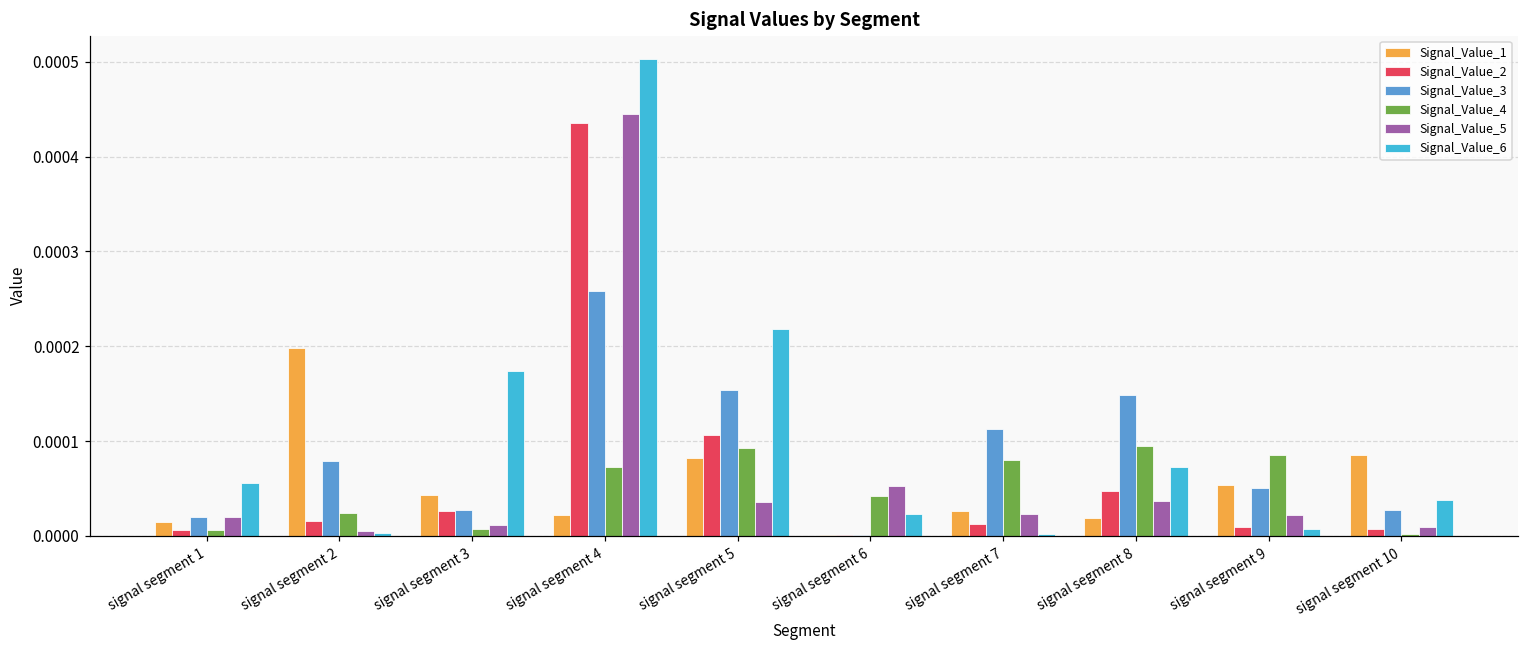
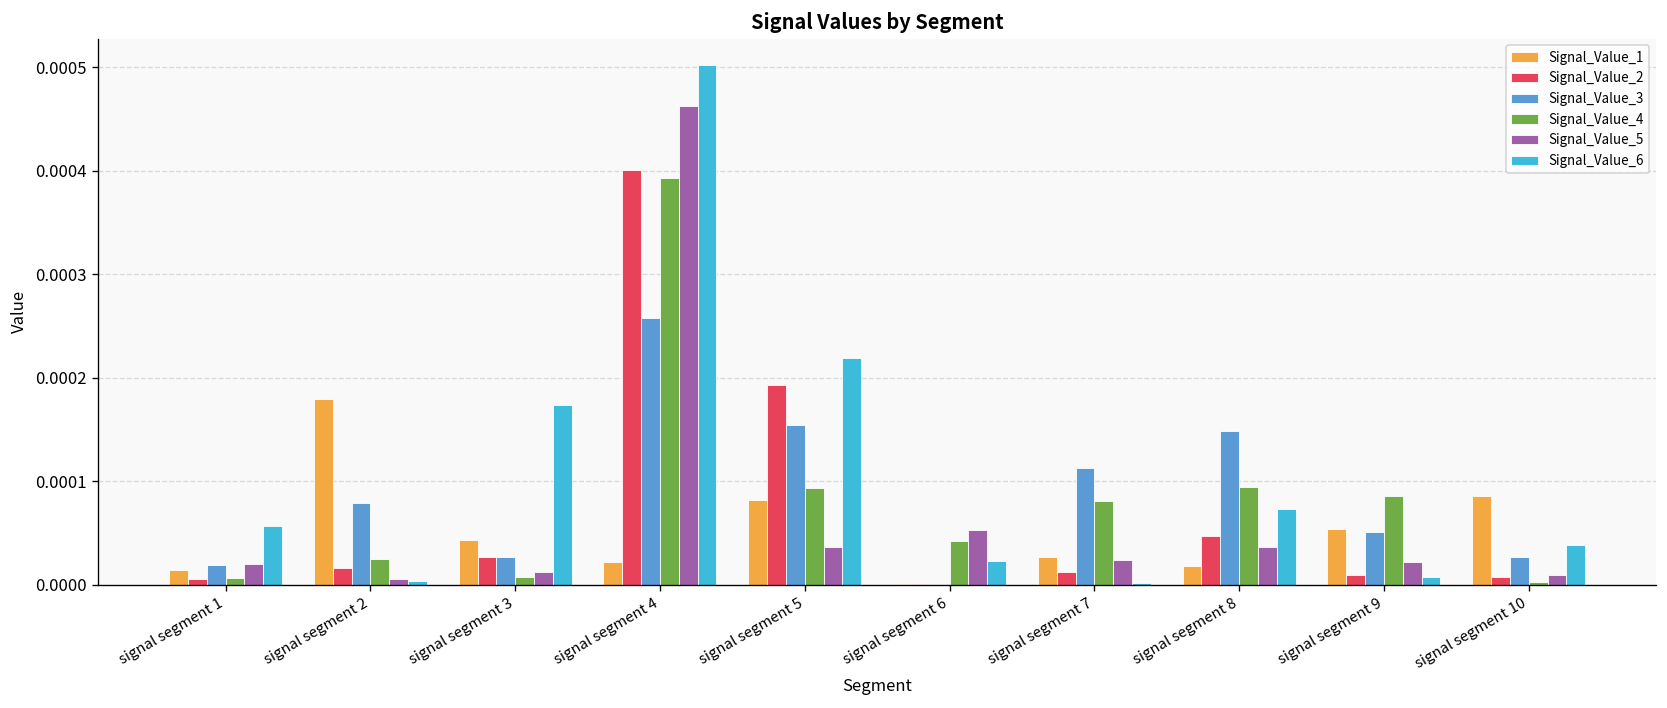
  {
    "Signal_Value_1": {
      "signal segment 1": 0.00001,
-     "signal segment 2": 0.00020,
+     "signal segment 2": 0.00018,
      "signal segment 3": 0.00004,
      "signal segment 4": 0.00002,
      "signal segment 5": 0.00008,
      "signal segment 7": 0.00003,
      "signal segment 8": 0.00002,
      "signal segment 9": 0.00005,
      "signal segment 10": 0.00009
    },
    "Signal_Value_2": {
      "signal segment 1": 0.00001,
      "signal segment 2": 0.00002,
      "signal segment 3": 0.00003,
-     "signal segment 4": 0.00043,
-     "signal segment 5": 0.00011,
+     "signal segment 4": 0.00040,
+     "signal segment 5": 0.00019,
      "signal segment 7": 0.00001,
      "signal segment 8": 0.00005,
      "signal segment 9": 0.00001,
      "signal segment 10": 0.00001
    },
    "Signal_Value_4": {
      "signal segment 1": 0.00001,
      "signal segment 2": 0.00002,
      "signal segment 3": 0.00001,
-     "signal segment 4": 0.00007,
+     "signal segment 4": 0.00039,
      "signal segment 5": 0.00009,
      "signal segment 6": 0.00004,
      "signal segment 7": 0.00008,
      "signal segment 8": 0.00009,
      "signal segment 9": 0.00009
    },
    "Signal_Value_5": {
      "signal segment 1": 0.00002,
      "signal segment 2": 0.00001,
      "signal segment 3": 0.00001,
-     "signal segment 4": 0.00044,
+     "signal segment 4": 0.00046,
      "signal segment 5": 0.00004,
      "signal segment 6": 0.00005,
      "signal segment 7": 0.00002,
      "signal segment 8": 0.00004,
      "signal segment 9": 0.00002,
      "signal segment 10": 0.00001
    }
  }
